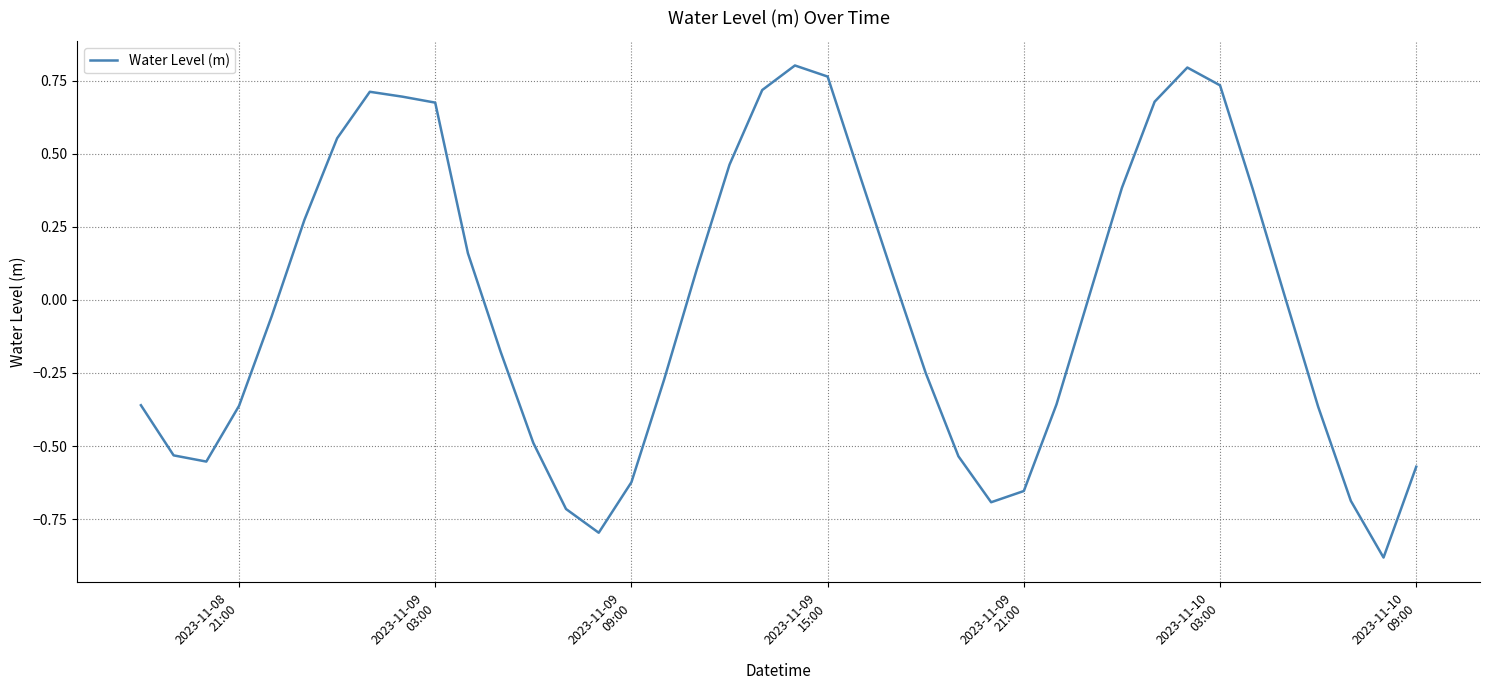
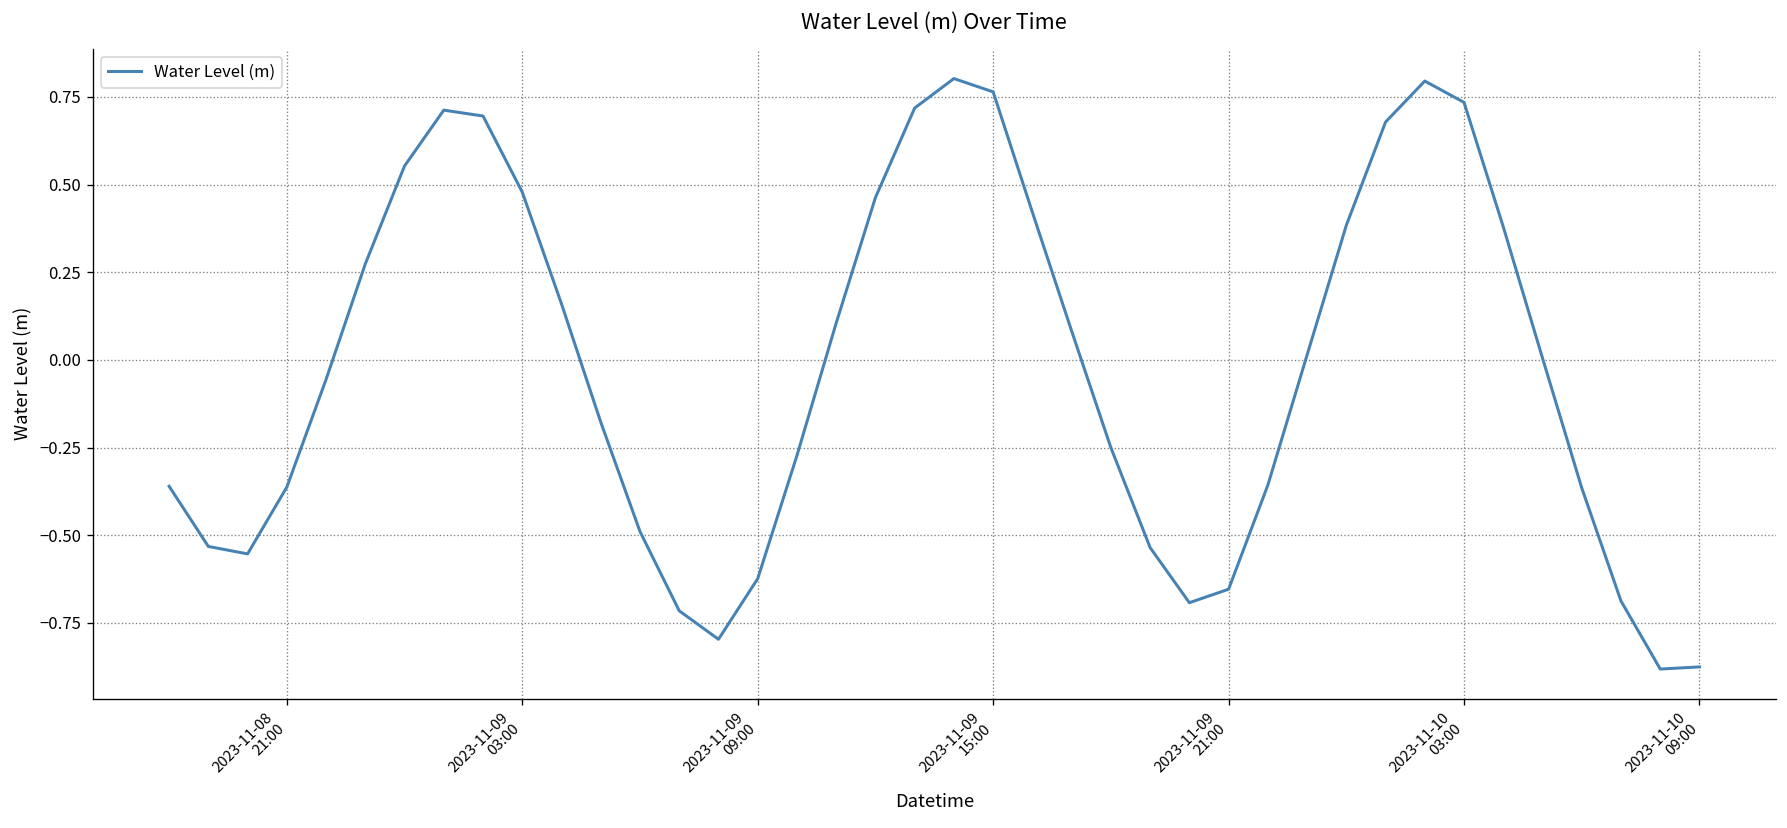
  {
    "2023-11-08 21:00": -0.36,
-   "2023-11-09 03:00": 0.67,
+   "2023-11-09 03:00": 0.48,
    "2023-11-09 09:00": -0.62,
    "2023-11-09 15:00": 0.76,
    "2023-11-09 21:00": -0.65,
    "2023-11-10 03:00": 0.73,
-   "2023-11-10 09:00": -0.57
+   "2023-11-10 09:00": -0.88
  }
